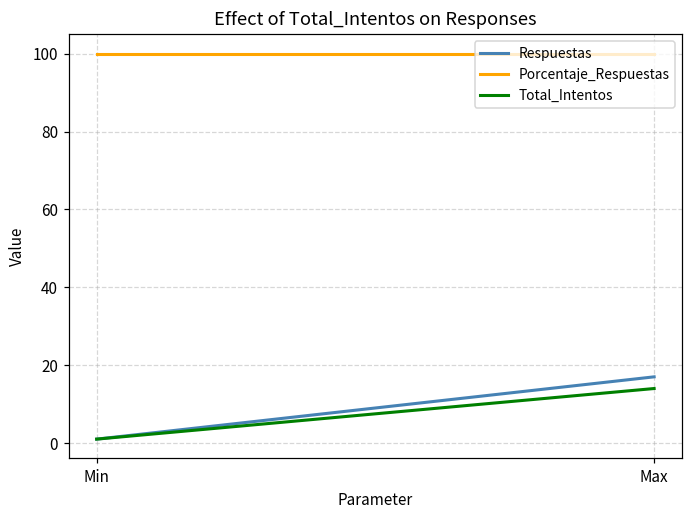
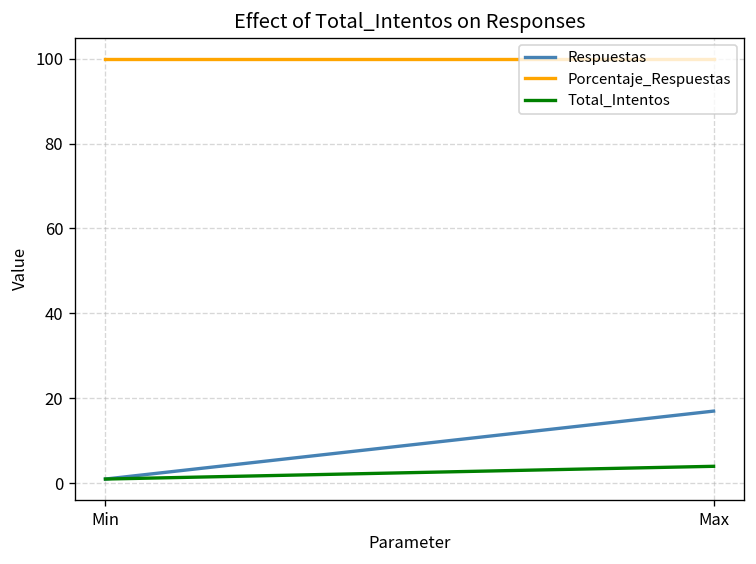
  {
    "Respuestas": {
      "Max": 17
    },
    "Porcentaje_Respuestas": {
      "Min": 100
    },
    "Total_Intentos": {
-     "Max": 14
+     "Max": 4
    }
  }
